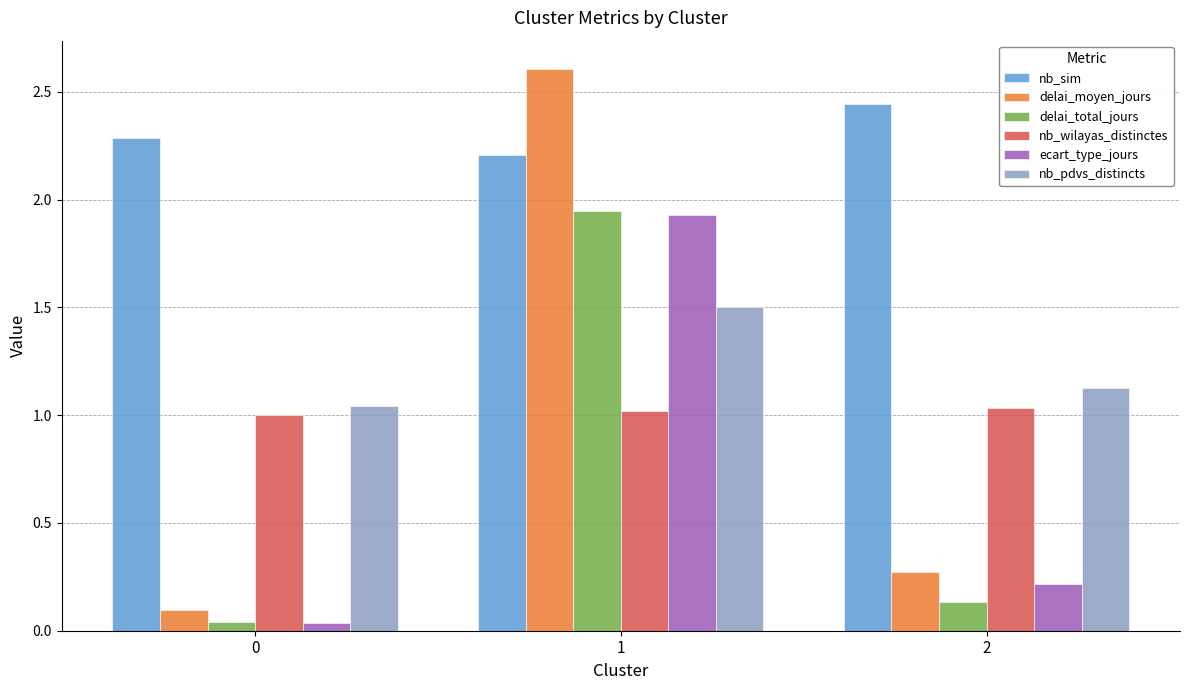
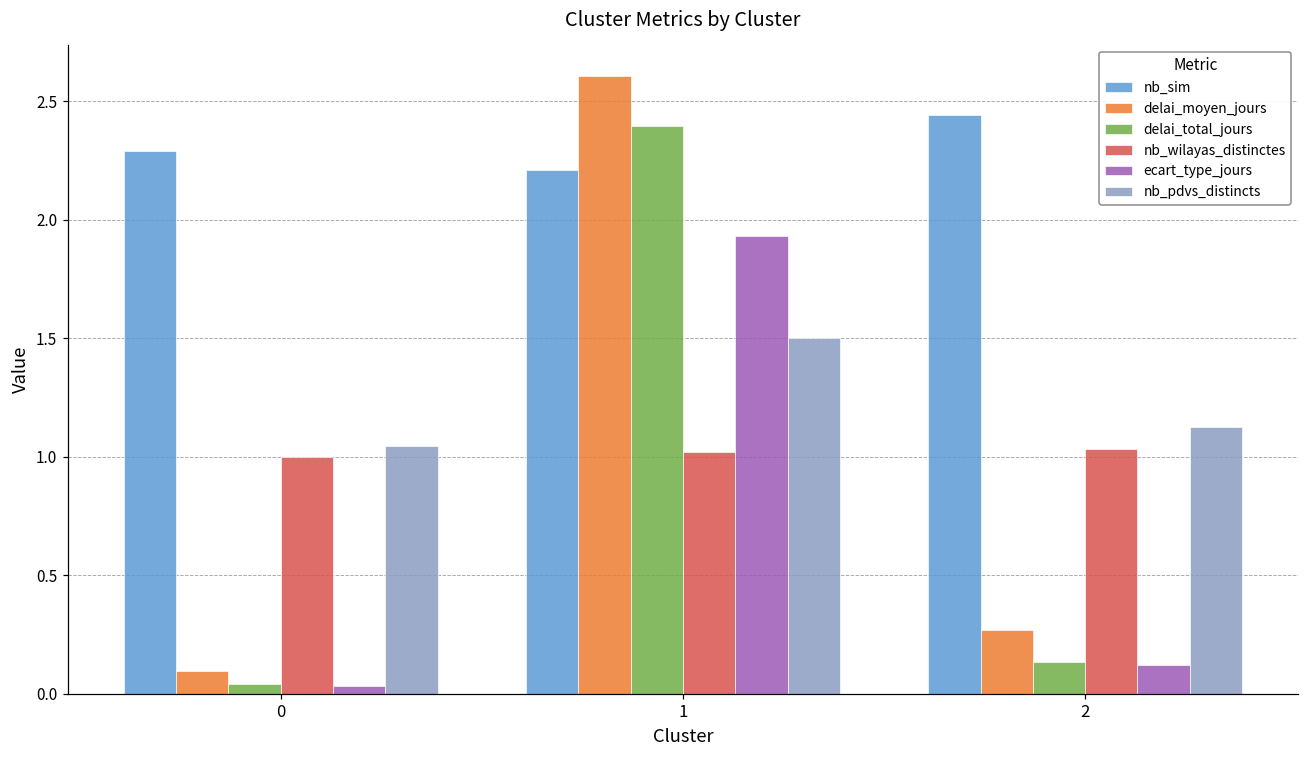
  {
    "delai_total_jours": {
      "0": 0.04,
-     "1": 1.95,
+     "1": 2.40,
      "2": 0.13
    },
    "ecart_type_jours": {
      "0": 0.03,
      "1": 1.93,
-     "2": 0.22
+     "2": 0.12
    }
  }
